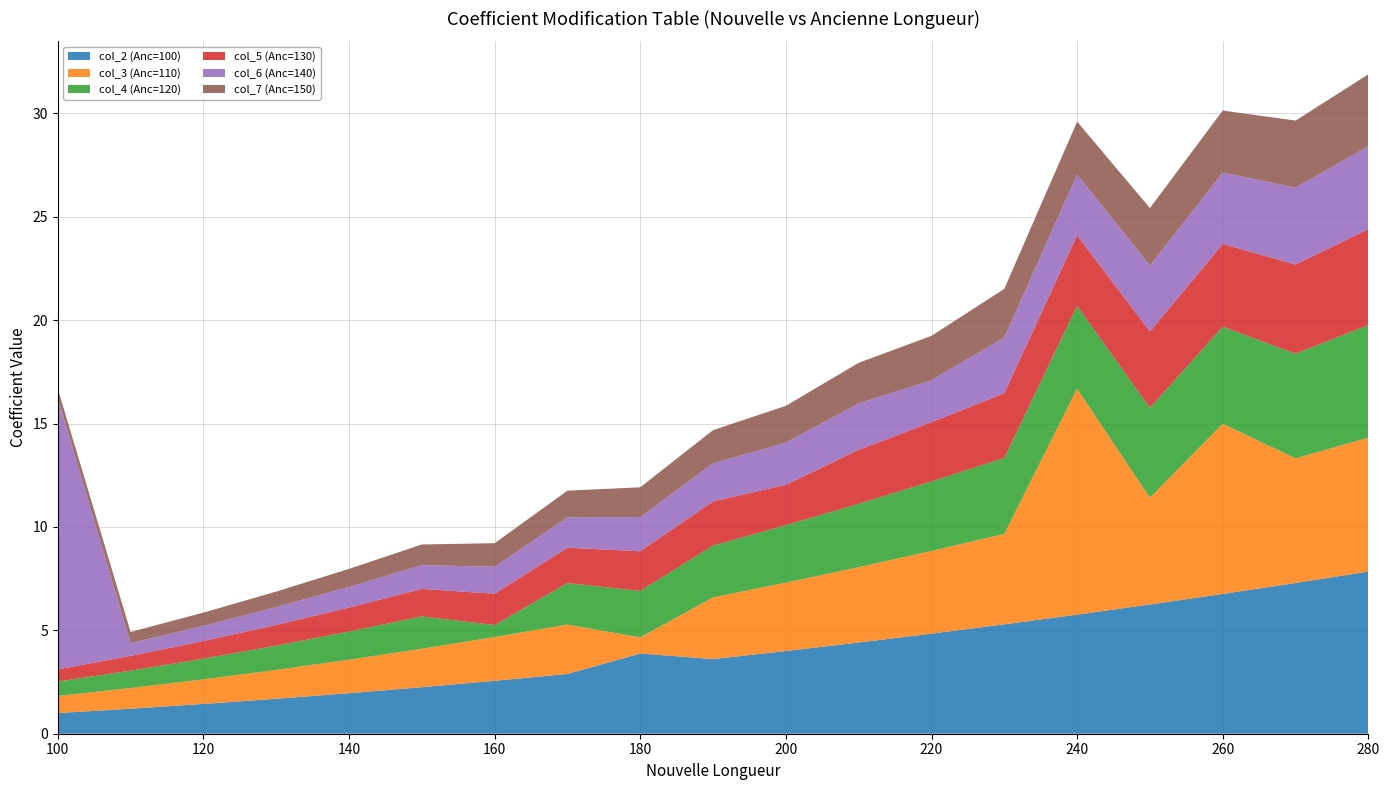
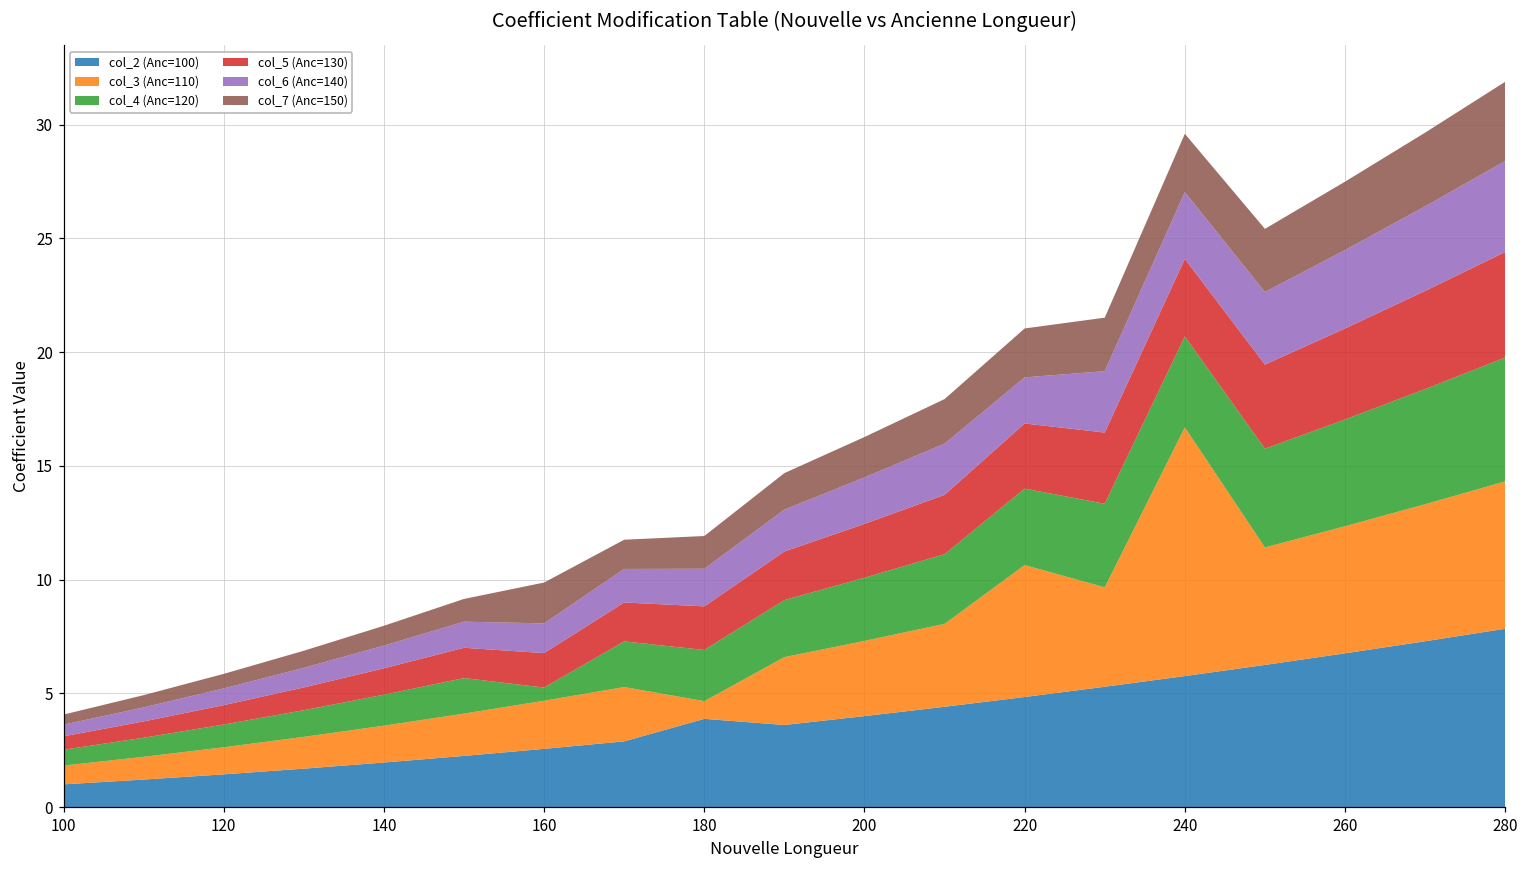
  {
    "col_2 (Anc=100)": {
      "100": 1.0,
      "120": 1.4,
      "140": 2.0,
      "160": 2.6,
      "180": 3.9,
      "200": 4.0,
      "220": 4.8,
      "240": 5.8,
      "260": 6.8,
      "280": 7.8
    },
    "col_3 (Anc=110)": {
      "100": 0.8,
      "120": 1.2,
      "140": 1.6,
      "160": 2.1,
      "180": 0.8,
      "200": 3.3,
-     "220": 4.0,
+     "220": 5.8,
      "240": 10.9,
-     "260": 8.2,
+     "260": 5.6,
      "280": 6.5
    },
    "col_4 (Anc=120)": {
      "100": 0.7,
      "120": 1.0,
      "140": 1.4,
      "160": 0.6,
      "180": 2.3,
      "200": 2.8,
      "220": 3.4,
      "240": 4.0,
      "260": 4.7,
      "280": 5.4
    },
    "col_5 (Anc=130)": {
      "100": 0.6,
      "120": 0.9,
      "140": 1.2,
      "160": 1.5,
      "180": 1.9,
-     "200": 2.0,
+     "200": 2.4,
      "220": 2.9,
      "240": 3.4,
      "260": 4.0,
      "280": 4.6
    },
    "col_6 (Anc=140)": {
-     "100": 13.1,
+     "100": 0.5,
      "120": 0.7,
      "140": 1.0,
      "160": 1.3,
      "180": 1.7,
      "200": 2.0,
      "220": 2.0,
      "240": 2.9,
      "260": 3.4,
      "280": 4.0
    },
    "col_7 (Anc=150)": {
      "100": 0.4,
      "120": 0.6,
      "140": 0.9,
-     "160": 1.1,
+     "160": 1.8,
      "180": 1.4,
      "200": 1.8,
      "220": 2.2,
      "240": 2.6,
      "260": 3.0,
      "280": 3.5
    }
  }
